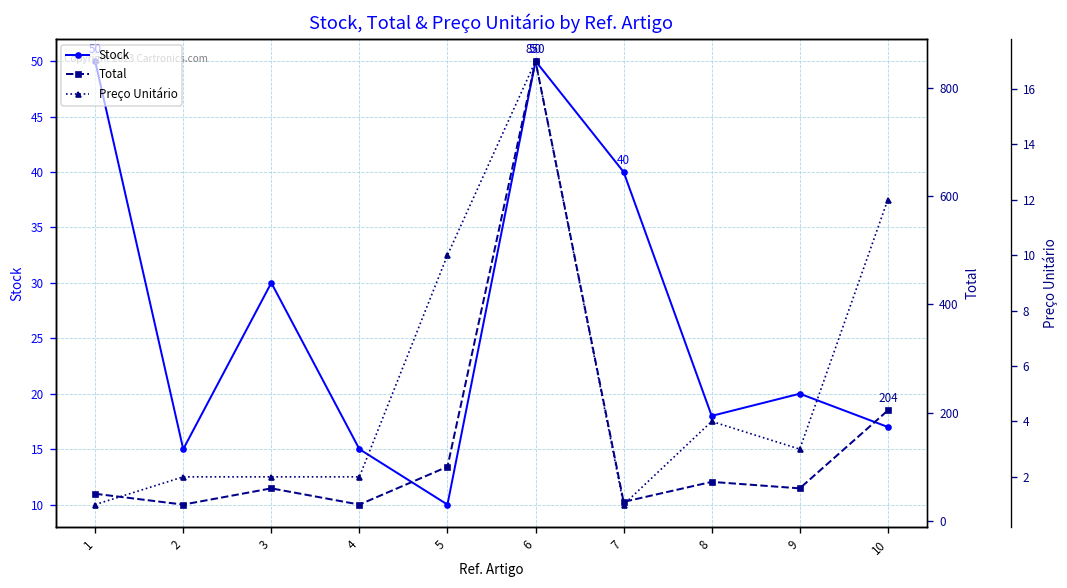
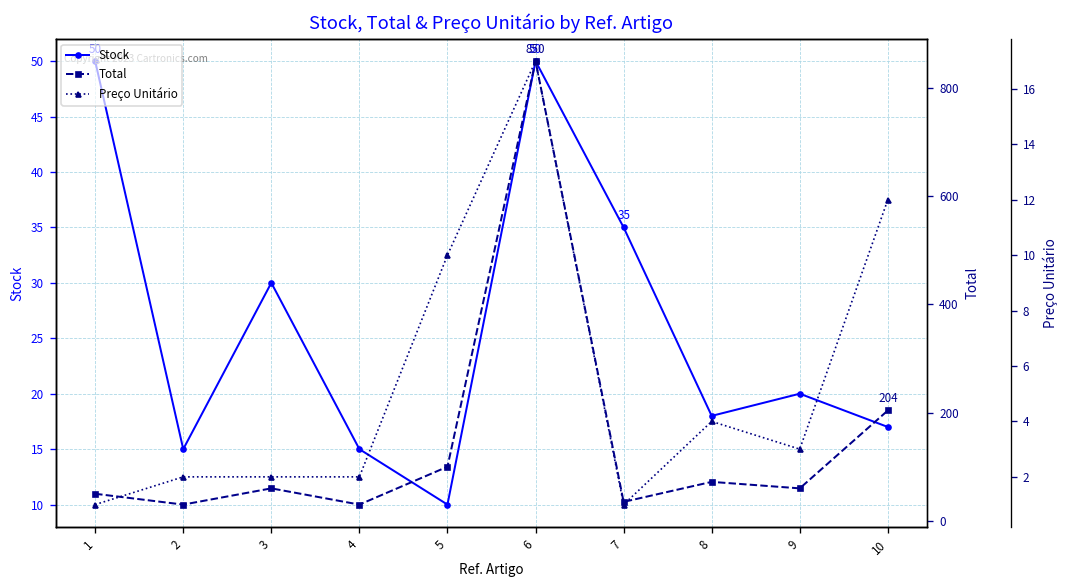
  {
    "Stock": {
-     "7": 40
+     "7": 35
    }
  }
